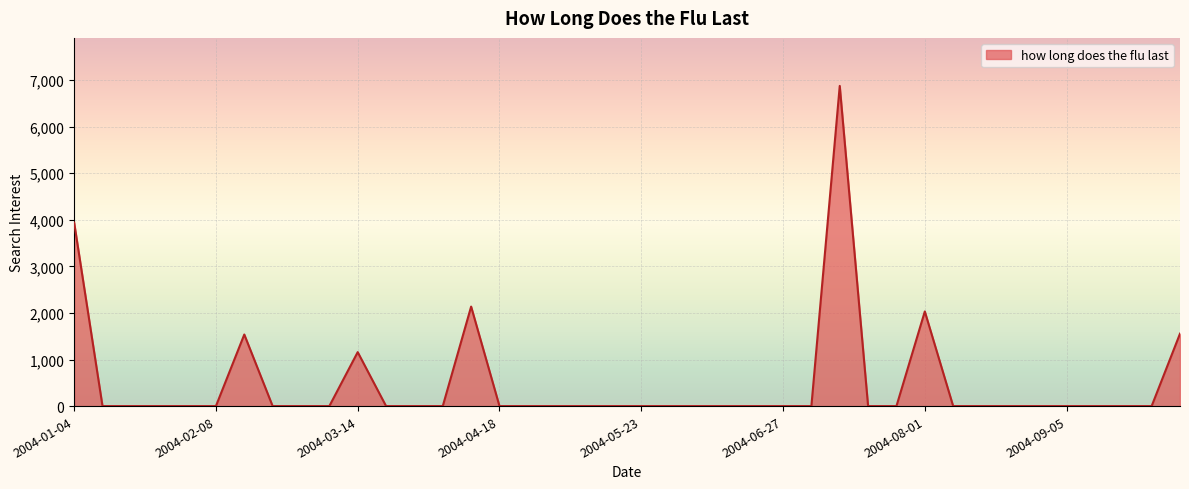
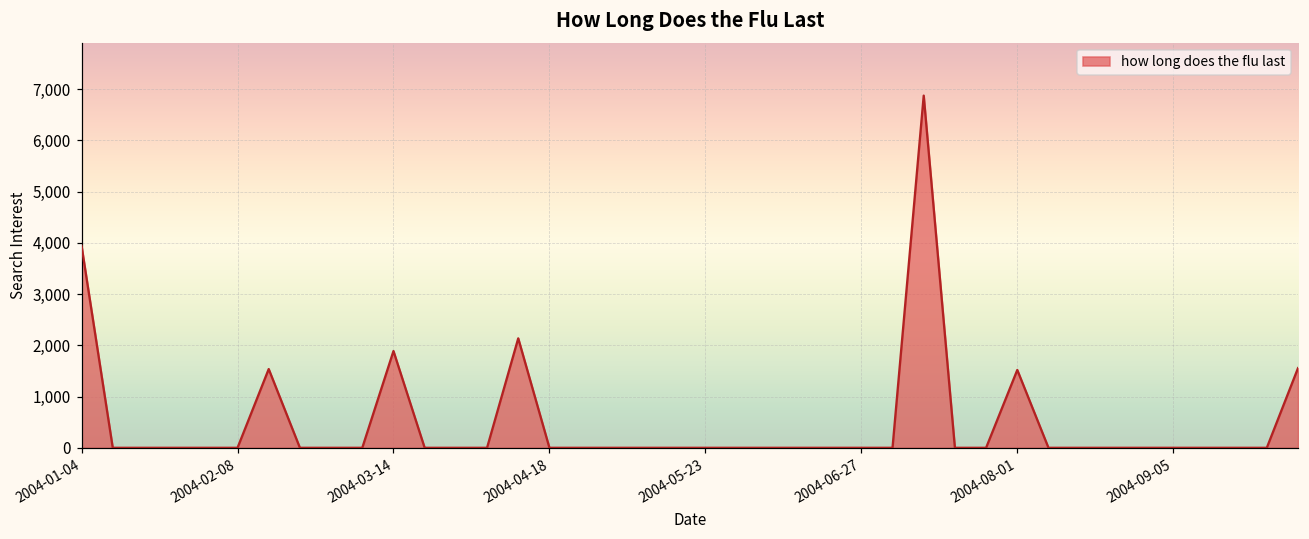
  {
    "2004-01-04": "3,900",
    "2004-02-08": "0",
-   "2004-03-14": "1,200",
+   "2004-03-14": "1,900",
    "2004-04-18": "0",
    "2004-05-23": "0",
    "2004-06-27": "0",
-   "2004-08-01": "2,000",
+   "2004-08-01": "1,500",
    "2004-09-05": "0"
  }
